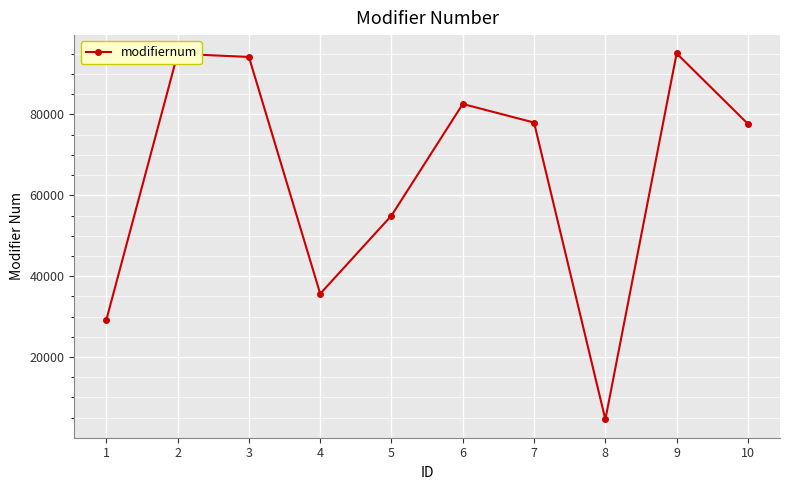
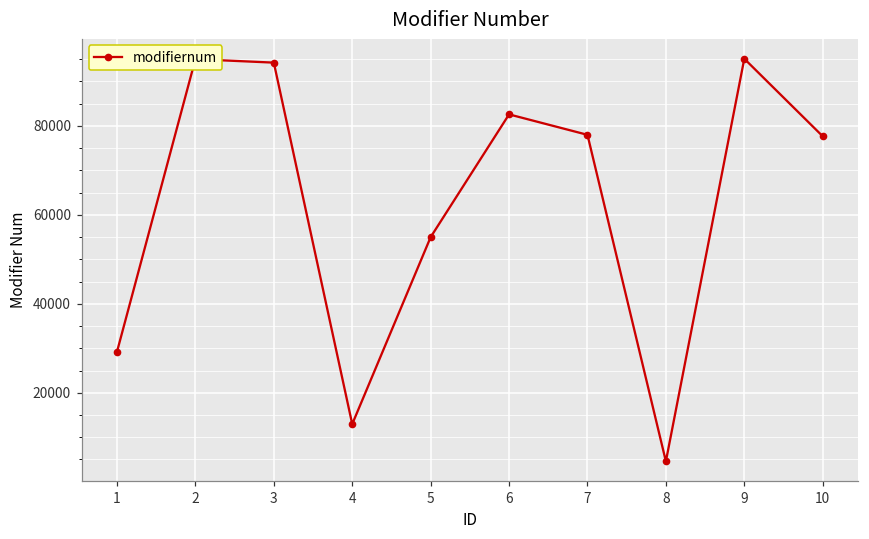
  {
    "1": 29000,
    "3": 94000,
-   "4": 36000,
+   "4": 13000,
    "5": 55000,
    "6": 83000,
    "7": 78000,
    "8": 5000,
    "9": 95000,
    "10": 78000
  }
